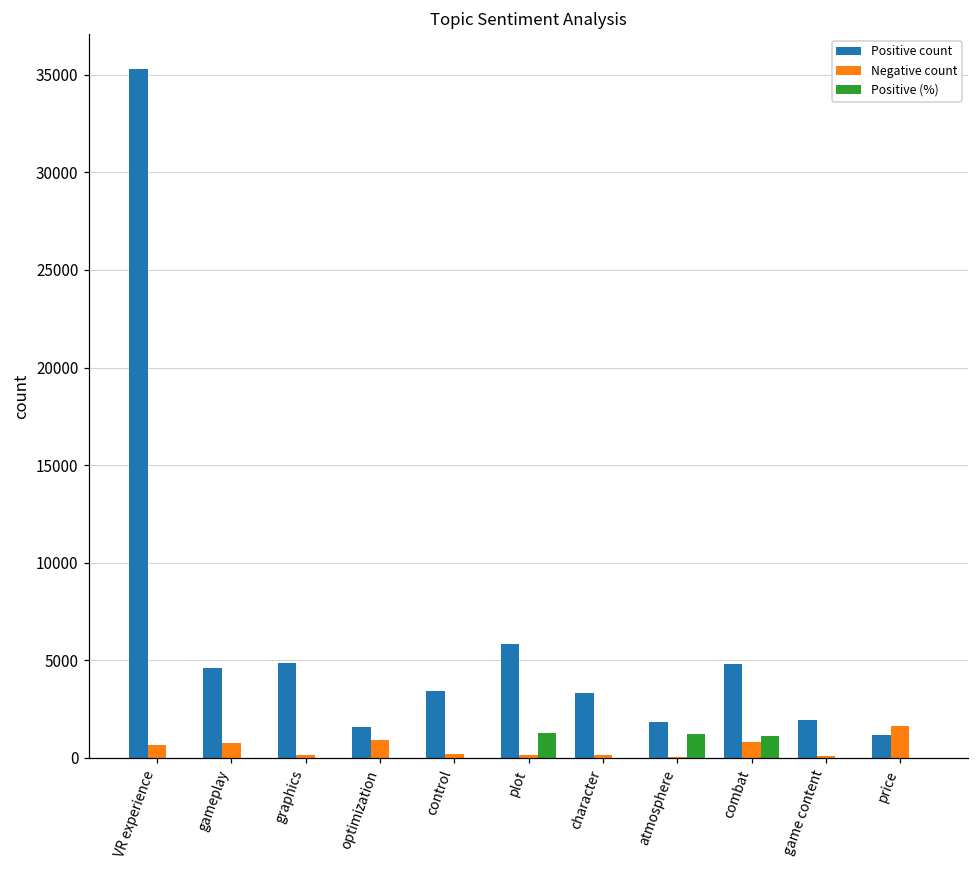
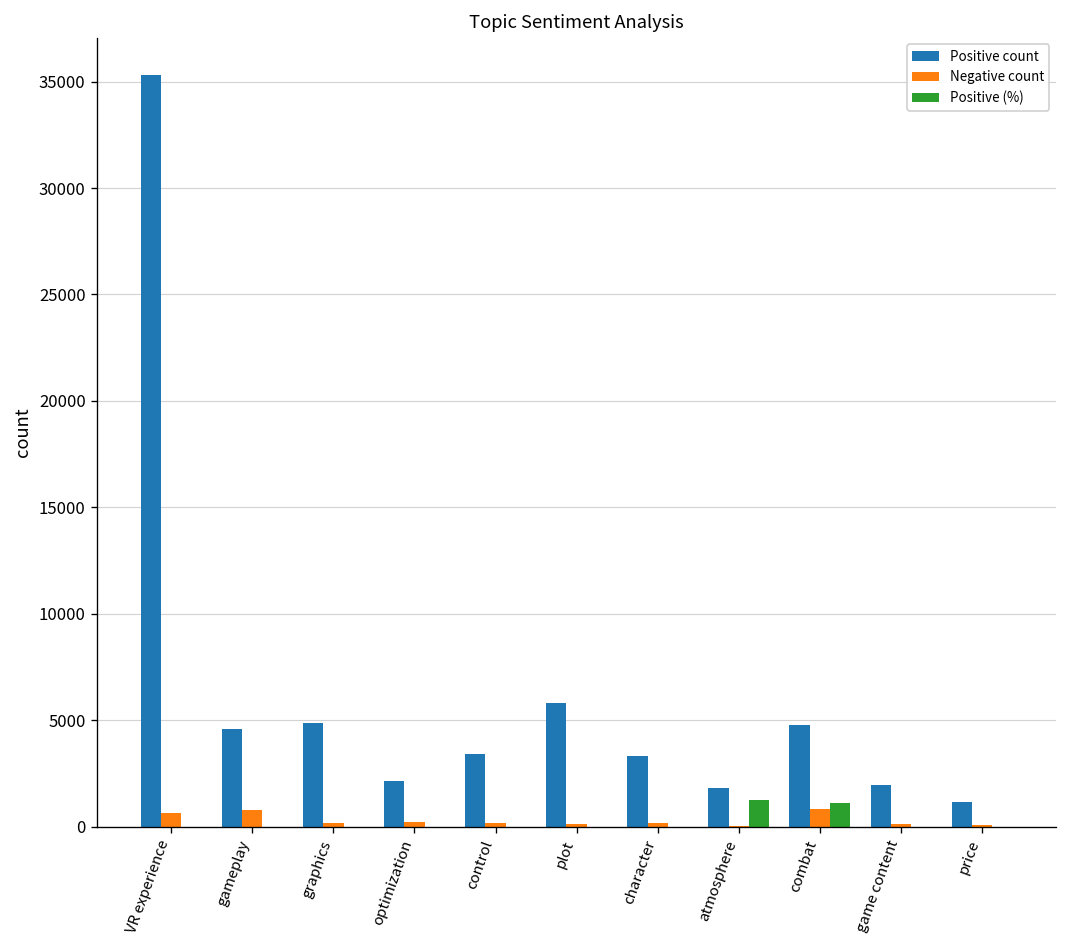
  {
    "Positive count": {
      "VR experience": 35300,
      "gameplay": 4600,
      "graphics": 4900,
-     "optimization": 1600,
+     "optimization": 2100,
      "control": 3400,
      "plot": 5800,
      "character": 3300,
      "atmosphere": 1800,
      "combat": 4800,
      "game content": 2000,
      "price": 1200
    },
    "Negative count": {
      "VR experience": 600,
      "gameplay": 800,
      "graphics": 200,
-     "optimization": 900,
+     "optimization": 200,
      "control": 200,
      "plot": 200,
      "character": 200,
      "combat": 800,
-     "price": 1600
+     "price": 100
    },
    "Positive (%)": {
-     "plot": 1300,
+     "plot": 0,
      "atmosphere": 1200,
      "combat": 1100
    }
  }
